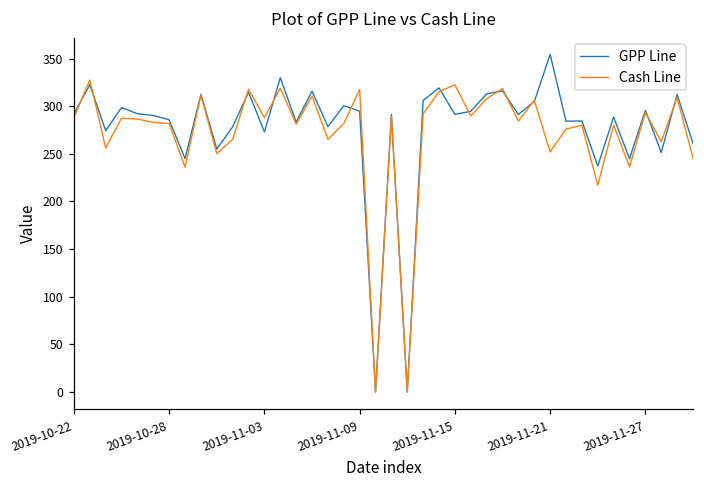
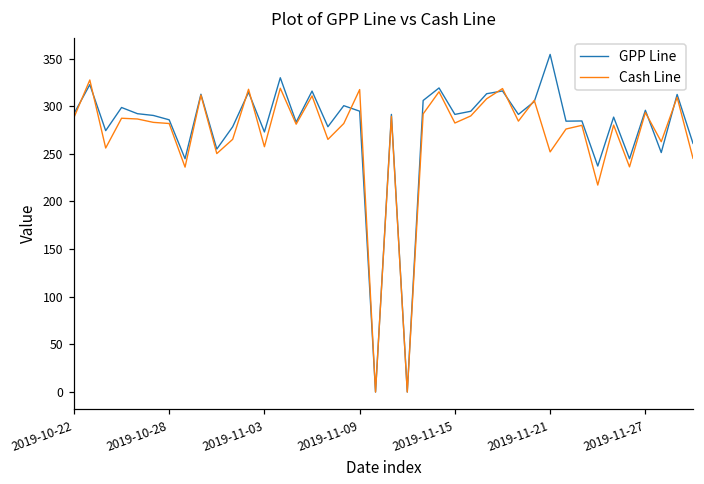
  {
    "GPP Line": {
      "2019-10-22": 290,
      "2019-10-28": 290,
      "2019-11-03": 270,
      "2019-11-09": 290,
      "2019-11-15": 290,
      "2019-11-21": 350
    },
    "Cash Line": {
      "2019-10-22": 290,
      "2019-10-28": 280,
-     "2019-11-03": 290,
+     "2019-11-03": 260,
      "2019-11-09": 320,
-     "2019-11-15": 320,
+     "2019-11-15": 280,
      "2019-11-21": 250
    }
  }
